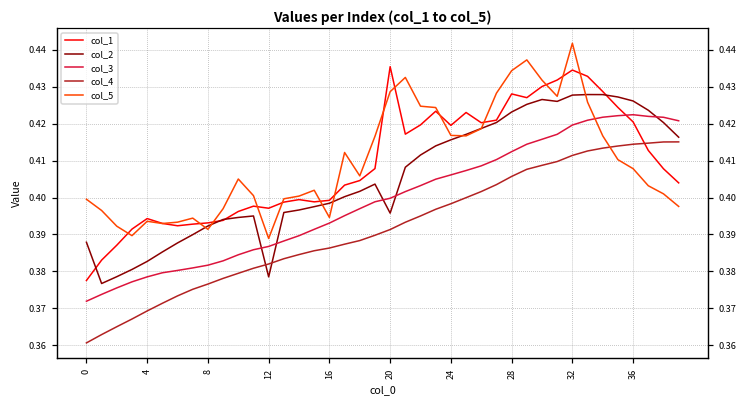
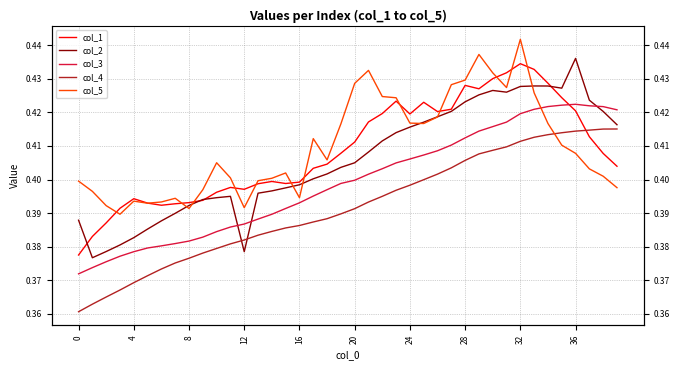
  {
    "col_1": {
      "0": 0.378,
      "8": 0.393,
      "12": 0.397,
      "16": 0.399,
-     "20": 0.435,
+     "20": 0.411,
      "24": 0.420,
      "28": 0.428,
      "32": 0.434,
      "36": 0.420
    },
    "col_2": {
      "0": 0.388,
      "4": 0.383,
      "8": 0.392,
      "12": 0.379,
      "16": 0.398,
-     "20": 0.396,
+     "20": 0.405,
      "24": 0.416,
      "28": 0.423,
      "32": 0.428,
-     "36": 0.426
+     "36": 0.436
    },
    "col_5": {
      "0": 0.400,
      "8": 0.391,
-     "12": 0.389,
+     "12": 0.392,
      "16": 0.395,
      "20": 0.429,
      "24": 0.417,
-     "28": 0.434,
+     "28": 0.430,
      "32": 0.442,
      "36": 0.408
    }
  }
